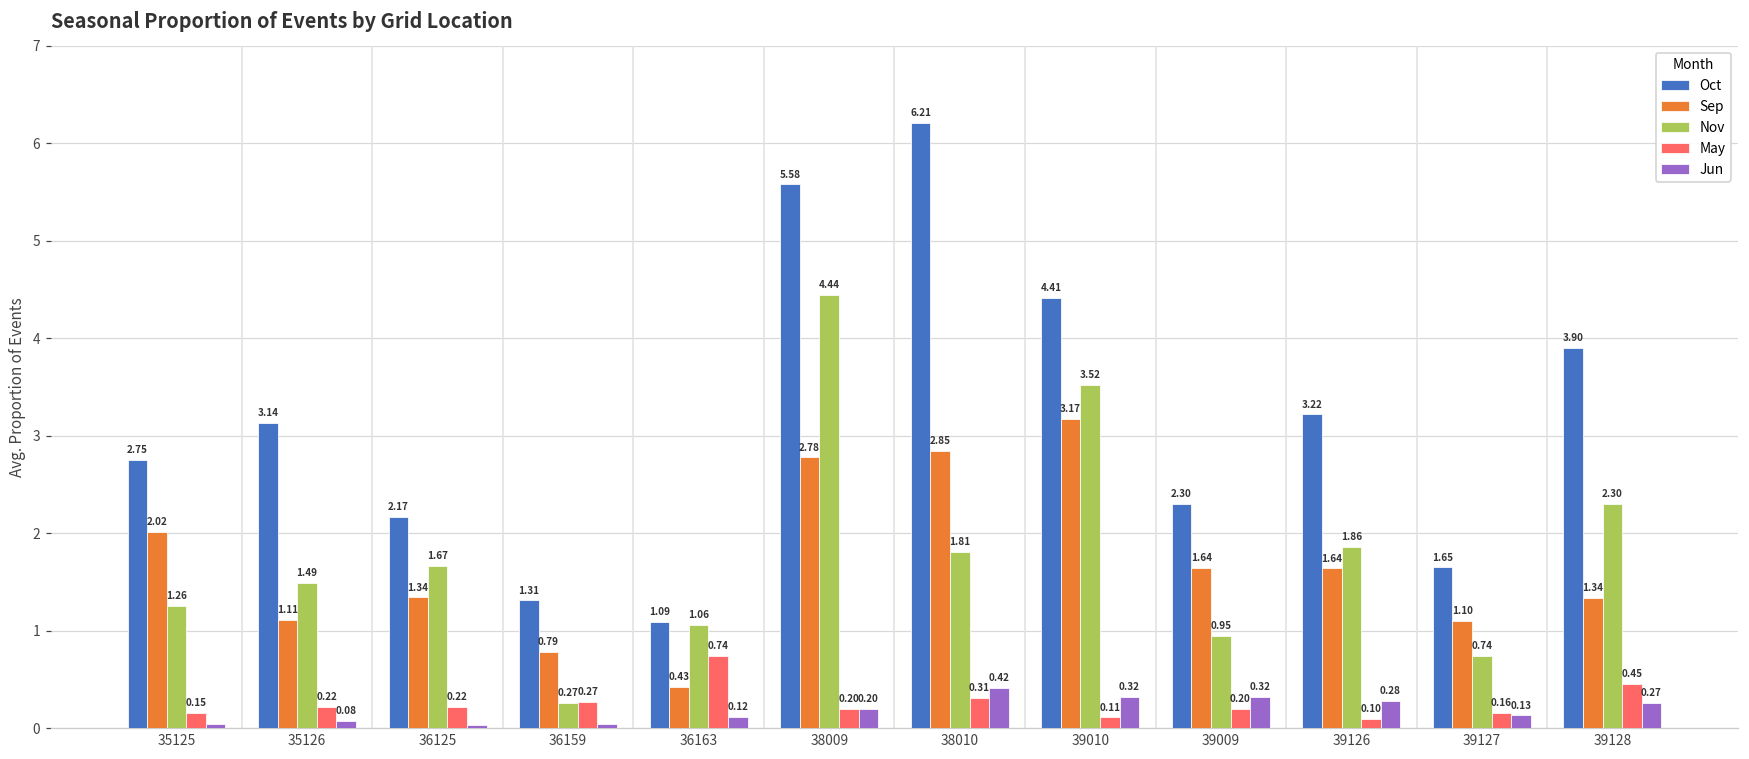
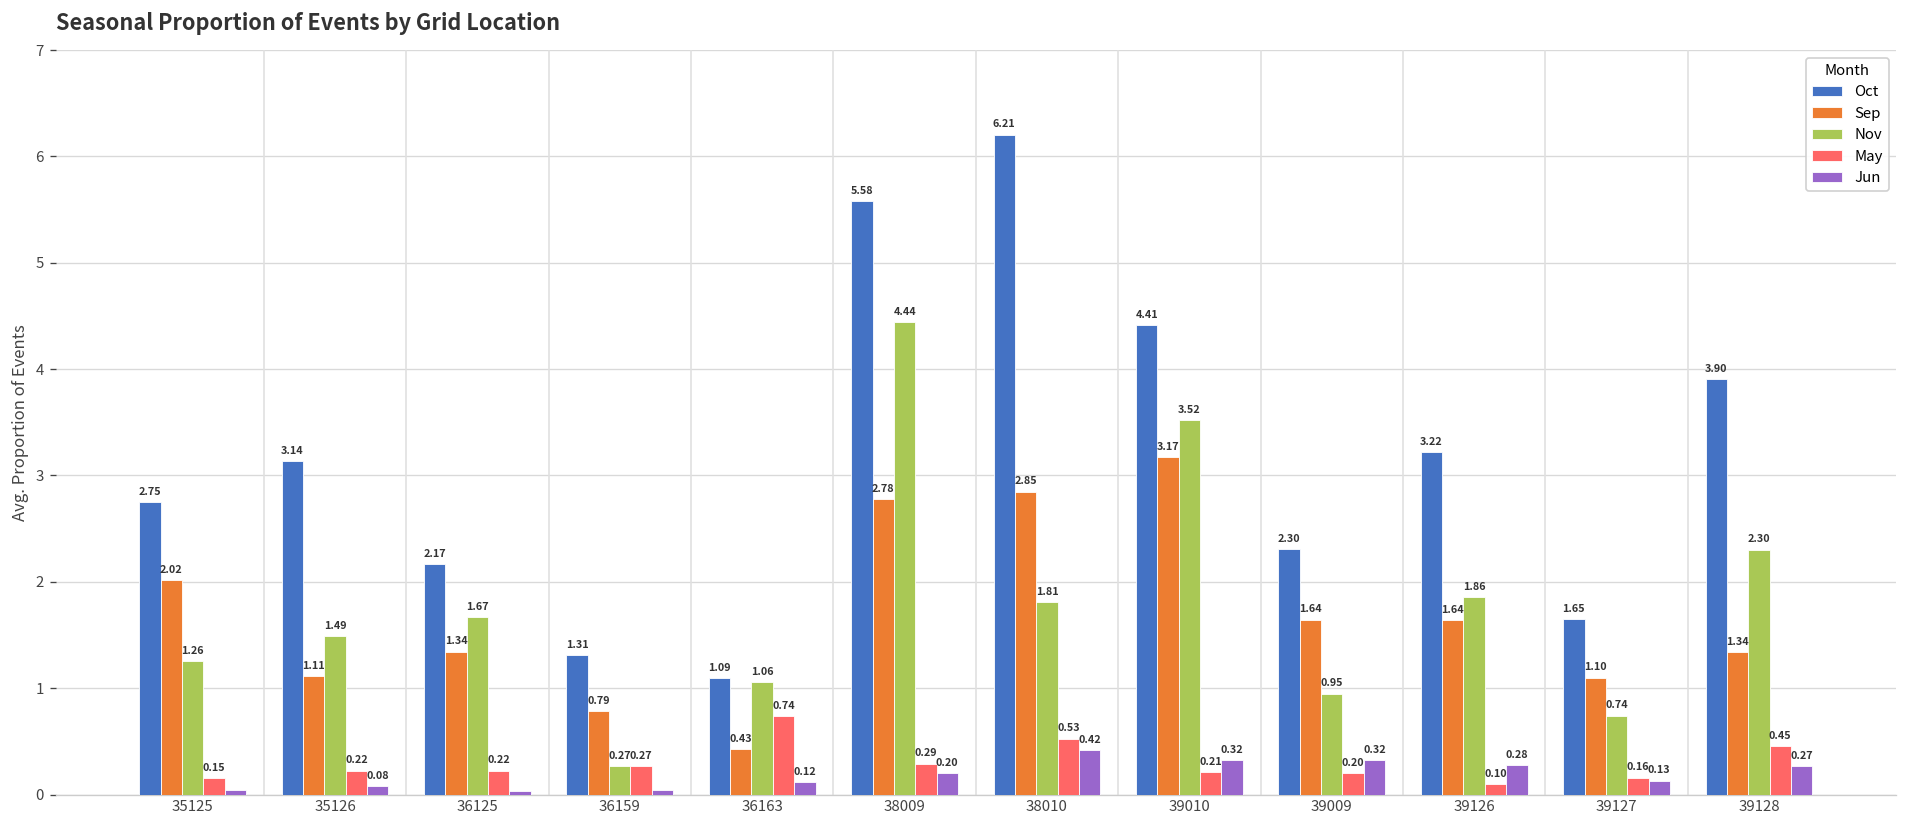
  {
    "Oct": {
      "35125": 2.75,
      "35126": 3.14,
      "36125": 2.17,
      "36159": 1.31,
      "36163": 1.09,
      "38009": 5.58,
      "38010": 6.21,
      "39010": 4.41,
      "39009": 2.30,
      "39126": 3.22,
      "39127": 1.65,
      "39128": 3.90
    },
    "Sep": {
      "35125": 2.02,
      "35126": 1.11,
      "36125": 1.34,
      "36159": 0.79,
      "36163": 0.43,
      "38009": 2.78,
      "38010": 2.85,
      "39010": 3.17,
      "39009": 1.64,
      "39126": 1.64,
      "39127": 1.10,
      "39128": 1.34
    },
    "Nov": {
      "35125": 1.26,
      "35126": 1.49,
      "36125": 1.67,
      "36159": 0.27,
      "36163": 1.06,
      "38009": 4.44,
      "38010": 1.81,
      "39010": 3.52,
      "39009": 0.95,
      "39126": 1.86,
      "39127": 0.74,
      "39128": 2.30
    },
    "May": {
      "35125": 0.15,
      "35126": 0.22,
      "36125": 0.22,
      "36159": 0.27,
      "36163": 0.74,
-     "38009": 0.20,
-     "38010": 0.31,
-     "39010": 0.11,
+     "38009": 0.29,
+     "38010": 0.53,
+     "39010": 0.21,
      "39009": 0.20,
      "39126": 0.10,
      "39127": 0.16,
      "39128": 0.45
    },
    "Jun": {
      "35126": 0.08,
      "36163": 0.12,
      "38009": 0.20,
      "38010": 0.42,
      "39010": 0.32,
      "39009": 0.32,
      "39126": 0.28,
      "39127": 0.13,
      "39128": 0.27
    }
  }
